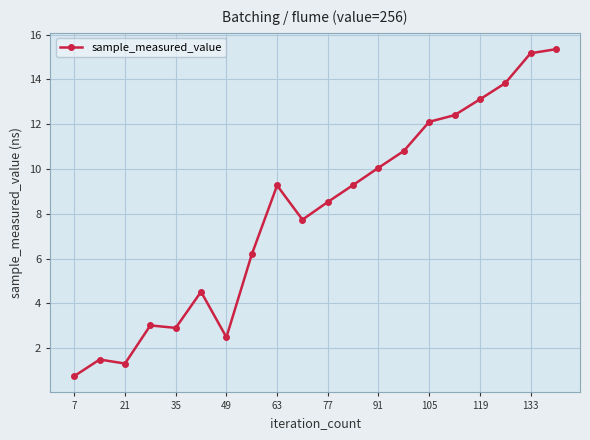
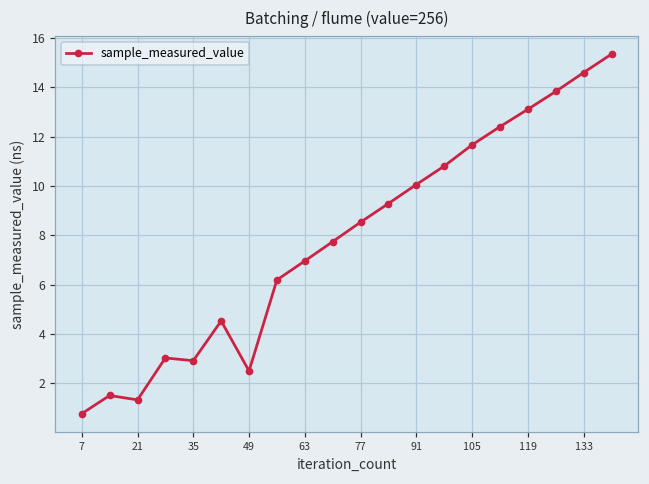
  {
    "7": 0.8,
    "21": 1.3,
    "35": 2.9,
    "49": 2.5,
-   "63": 9.3,
+   "63": 7.0,
    "77": 8.5,
    "91": 10.1,
-   "105": 12.1,
+   "105": 11.7,
    "119": 13.1,
-   "133": 15.2
+   "133": 14.6
  }
